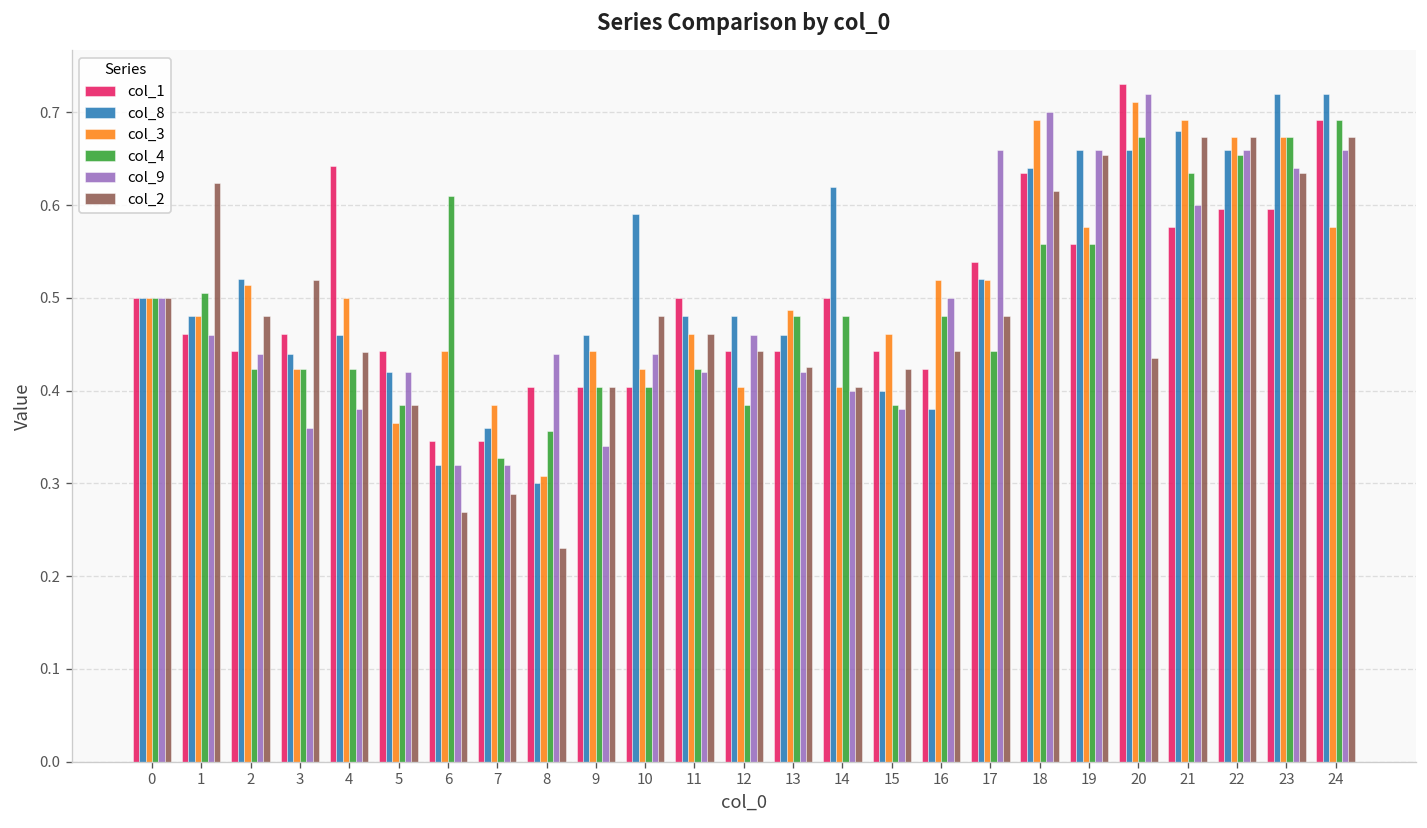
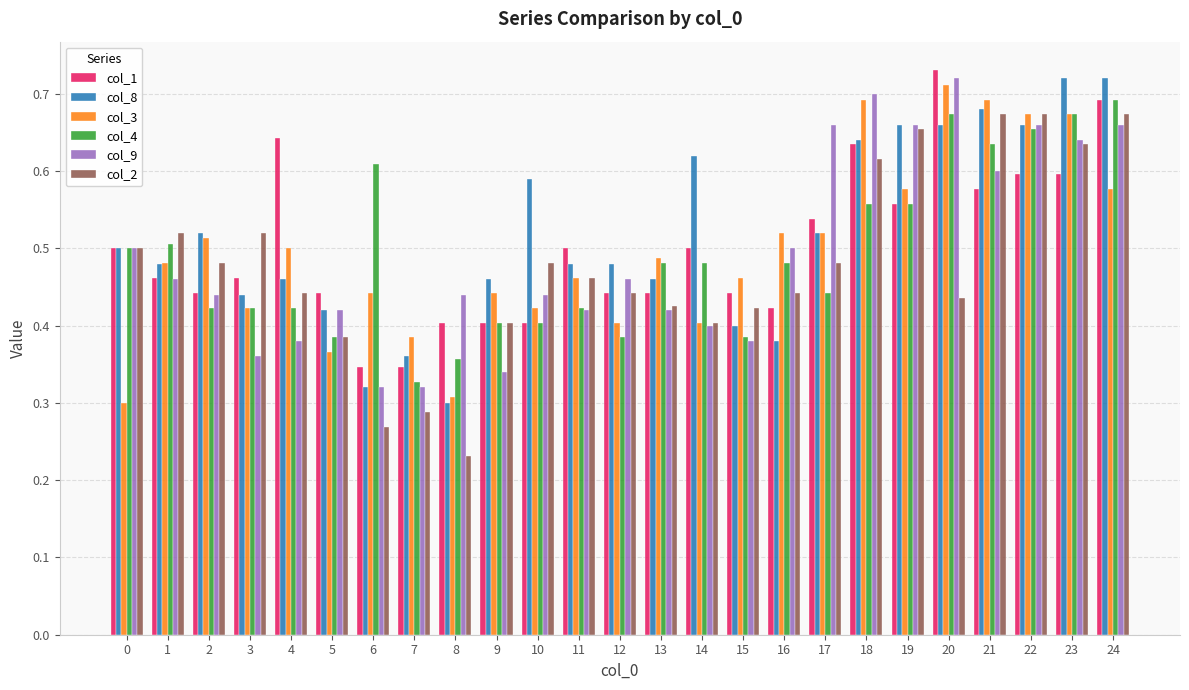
  {
    "col_1": {
      "0": 0.50,
      "1": 0.46,
      "2": 0.44,
      "3": 0.46,
      "4": 0.64,
      "5": 0.44,
      "6": 0.35,
      "7": 0.35,
      "8": 0.40,
      "9": 0.40,
      "10": 0.40,
      "11": 0.50,
      "12": 0.44,
      "13": 0.44,
      "14": 0.50,
      "15": 0.44,
      "16": 0.42,
      "17": 0.54,
      "18": 0.63,
      "19": 0.56,
      "20": 0.73,
      "21": 0.58,
      "22": 0.60,
      "23": 0.60,
      "24": 0.69
    },
    "col_8": {
      "0": 0.50,
      "1": 0.48,
      "2": 0.52,
      "3": 0.44,
      "4": 0.46,
      "5": 0.42,
      "6": 0.32,
      "7": 0.36,
      "8": 0.30,
      "9": 0.46,
      "10": 0.59,
      "11": 0.48,
      "12": 0.48,
      "13": 0.46,
      "14": 0.62,
      "15": 0.40,
      "16": 0.38,
      "17": 0.52,
      "18": 0.64,
      "19": 0.66,
      "20": 0.66,
      "21": 0.68,
      "22": 0.66,
      "23": 0.72,
      "24": 0.72
    },
    "col_3": {
-     "0": 0.5,
+     "0": 0.3,
      "1": 0.48,
      "2": 0.51,
      "3": 0.42,
      "4": 0.5,
      "5": 0.37,
      "6": 0.44,
      "7": 0.38,
      "8": 0.31,
      "9": 0.44,
      "10": 0.42,
      "11": 0.46,
      "12": 0.40,
      "13": 0.49,
      "14": 0.40,
      "15": 0.46,
      "16": 0.52,
      "17": 0.52,
      "18": 0.69,
      "19": 0.58,
      "20": 0.71,
      "21": 0.69,
      "22": 0.67,
      "23": 0.67,
      "24": 0.58
    },
    "col_4": {
      "0": 0.50,
      "1": 0.51,
      "2": 0.42,
      "3": 0.42,
      "4": 0.42,
      "5": 0.38,
      "6": 0.61,
      "7": 0.33,
      "8": 0.36,
      "9": 0.40,
      "10": 0.40,
      "11": 0.42,
      "12": 0.38,
      "13": 0.48,
      "14": 0.48,
      "15": 0.38,
      "16": 0.48,
      "17": 0.44,
      "18": 0.56,
      "19": 0.56,
      "20": 0.67,
      "21": 0.63,
      "22": 0.65,
      "23": 0.67,
      "24": 0.69
    },
    "col_9": {
      "0": 0.50,
      "1": 0.46,
      "2": 0.44,
      "3": 0.36,
      "4": 0.38,
      "5": 0.42,
      "6": 0.32,
      "7": 0.32,
      "8": 0.44,
      "9": 0.34,
      "10": 0.44,
      "11": 0.42,
      "12": 0.46,
      "13": 0.42,
      "14": 0.40,
      "15": 0.38,
      "16": 0.50,
      "17": 0.66,
      "18": 0.70,
      "19": 0.66,
      "20": 0.72,
      "21": 0.60,
      "22": 0.66,
      "23": 0.64,
      "24": 0.66
    },
    "col_2": {
      "0": 0.50,
-     "1": 0.62,
+     "1": 0.52,
      "2": 0.48,
      "3": 0.52,
      "4": 0.44,
      "5": 0.38,
      "6": 0.27,
      "7": 0.29,
      "8": 0.23,
      "9": 0.40,
      "10": 0.48,
      "11": 0.46,
      "12": 0.44,
      "13": 0.43,
      "14": 0.40,
      "15": 0.42,
      "16": 0.44,
      "17": 0.48,
      "18": 0.62,
      "19": 0.65,
      "20": 0.44,
      "21": 0.67,
      "22": 0.67,
      "23": 0.63,
      "24": 0.67
    }
  }
